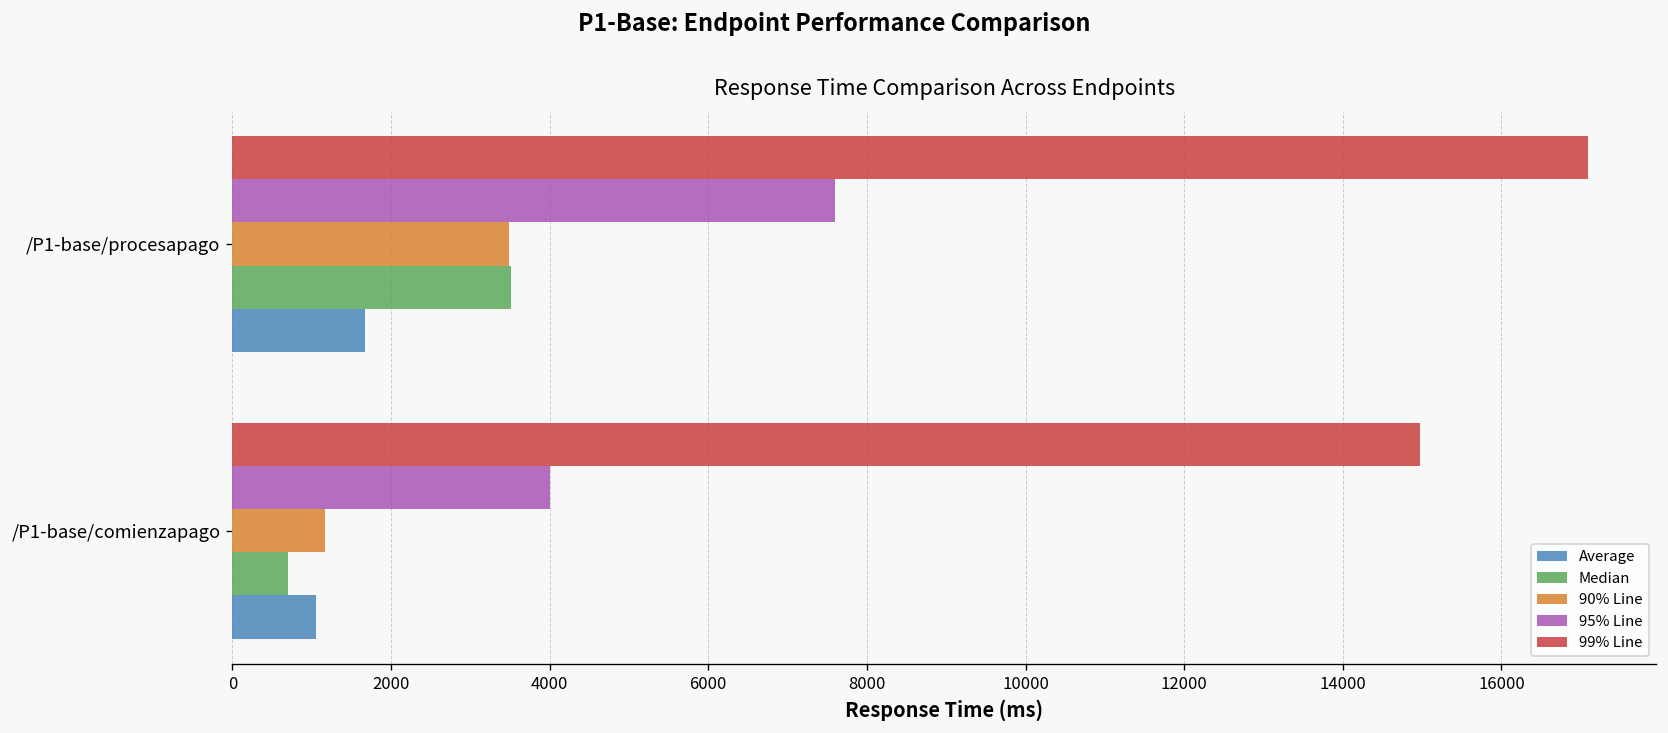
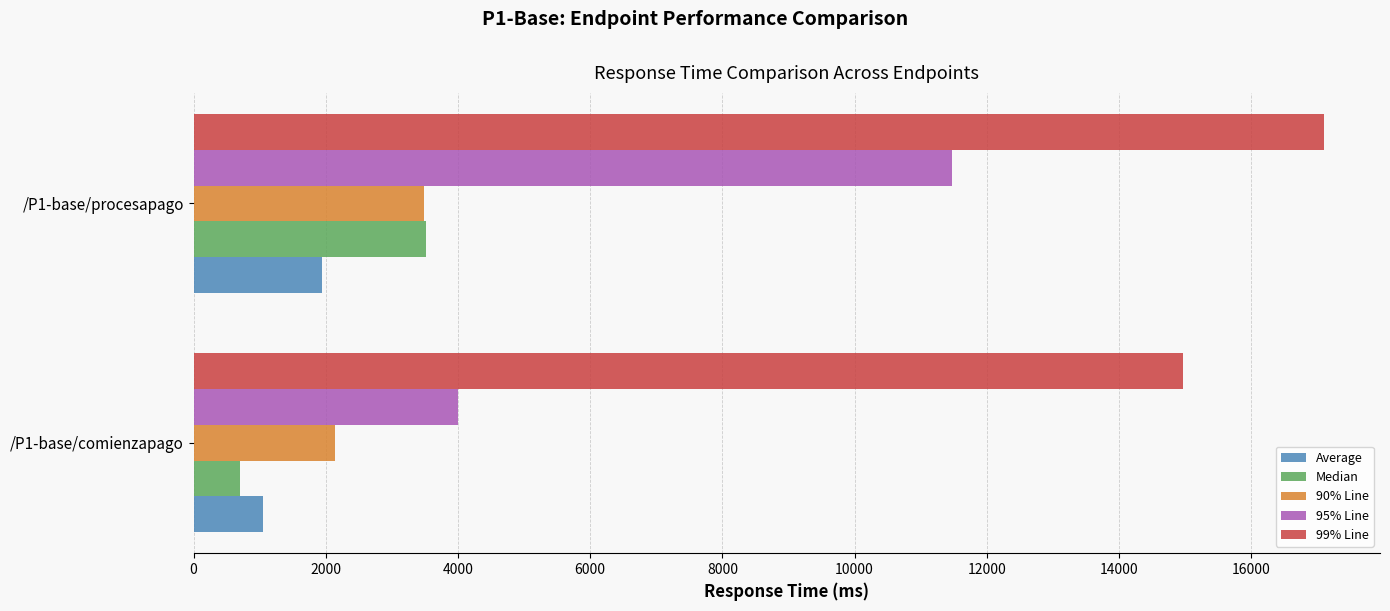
  {
    "Average": {
-     "/P1-base/procesapago": 1700,
+     "/P1-base/procesapago": 1900,
      "/P1-base/comienzapago": 1100
    },
    "Median": {
      "/P1-base/procesapago": 3500,
      "/P1-base/comienzapago": 700
    },
    "90% Line": {
      "/P1-base/procesapago": 3500,
-     "/P1-base/comienzapago": 1200
+     "/P1-base/comienzapago": 2100
    },
    "95% Line": {
-     "/P1-base/procesapago": 7600,
+     "/P1-base/procesapago": 11500,
      "/P1-base/comienzapago": 4000
    },
    "99% Line": {
      "/P1-base/procesapago": 17100,
      "/P1-base/comienzapago": 15000
    }
  }
